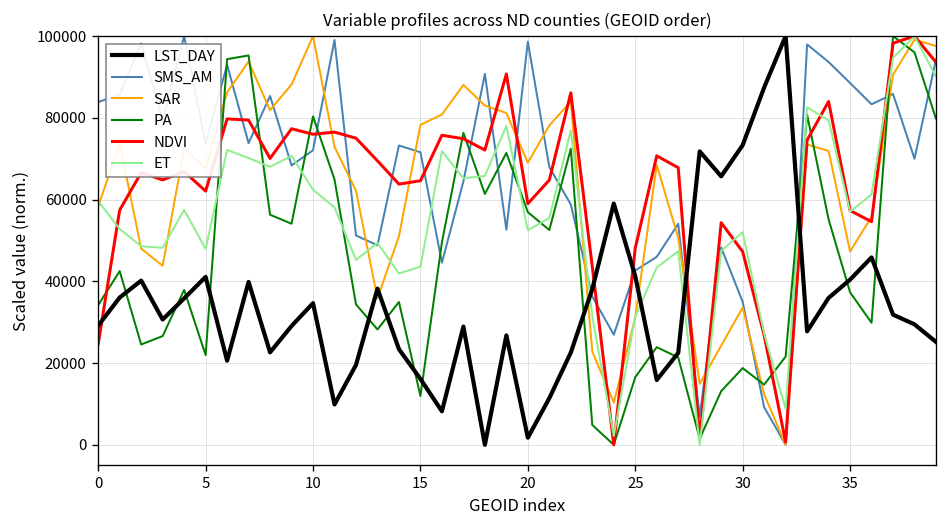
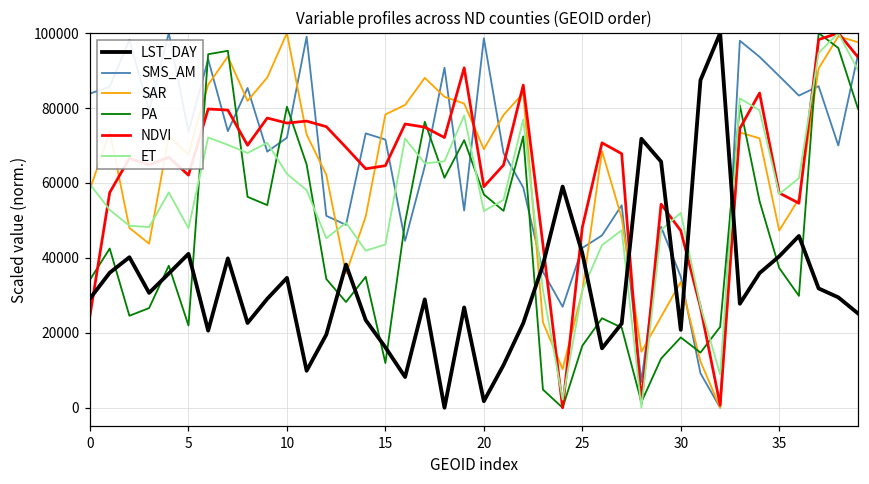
  {
    "LST_DAY": {
      "0": 29000,
      "5": 41000,
      "10": 35000,
      "15": 16000,
      "20": 2000,
      "25": 41000,
-     "30": 73000,
+     "30": 21000,
      "35": 40000
    },
    "SMS_AM": {
      "0": 84000,
      "10": 72000,
      "15": 72000,
      "20": 99000,
      "25": 43000,
      "30": 35000,
      "35": 89000
    },
    "SAR": {
      "0": 58000,
      "10": 100000,
      "15": 78000,
      "20": 69000,
      "30": 34000,
      "35": 47000
    },
    "PA": {
      "0": 34000,
      "5": 22000,
      "10": 80000,
      "15": 12000,
      "20": 57000,
      "25": 17000,
      "30": 19000,
      "35": 37000
    },
    "NDVI": {
      "0": 25000,
      "5": 62000,
      "10": 76000,
      "15": 65000,
      "20": 59000,
      "25": 48000,
      "30": 47000
    },
    "ET": {
      "0": 60000,
      "5": 48000,
      "10": 62000,
      "15": 44000,
      "20": 52000,
      "30": 52000
    }
  }
